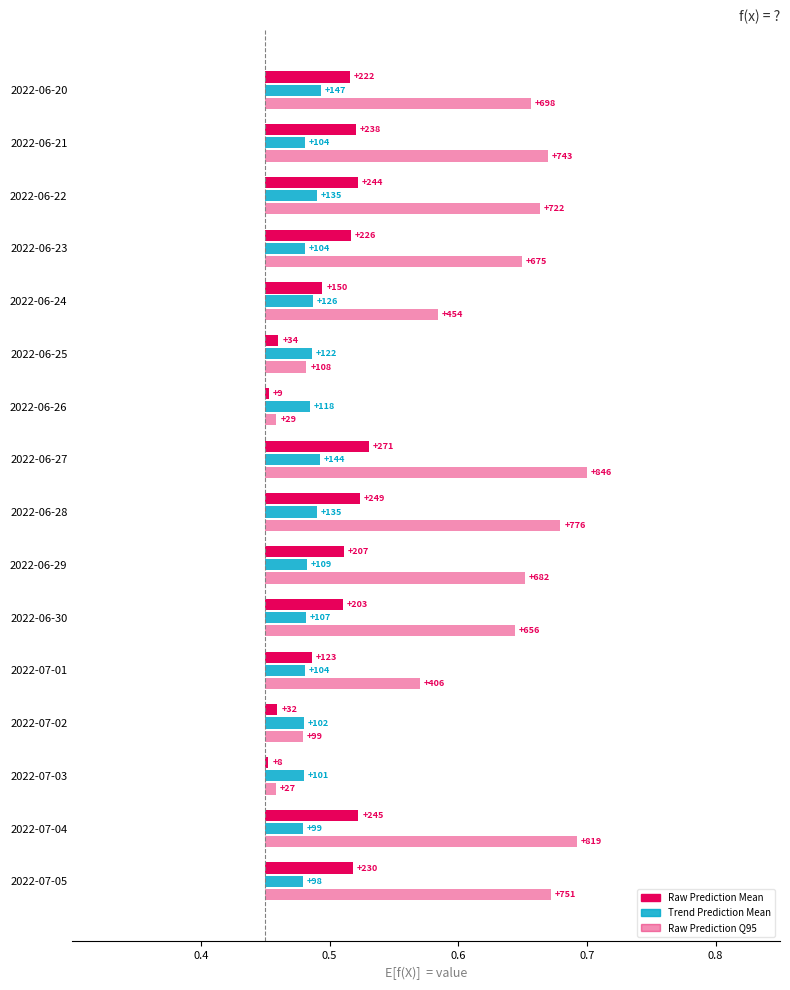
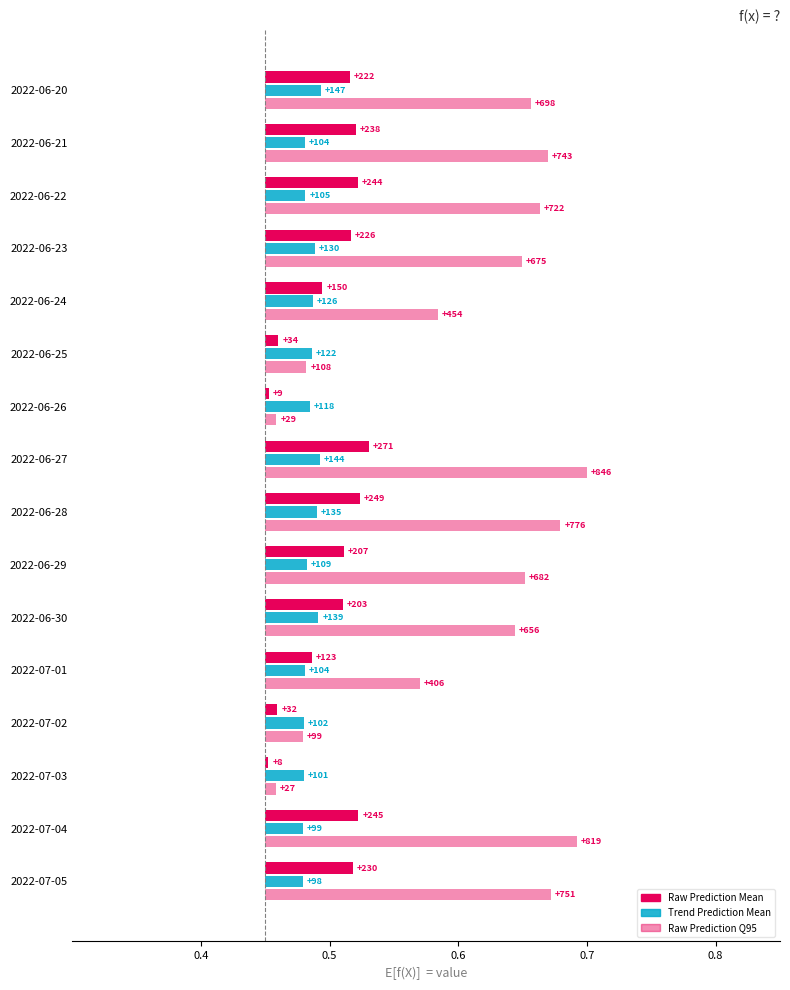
  {
    "Trend Prediction Mean": {
-     "2022-06-22": "+135",
-     "2022-06-23": "+104",
-     "2022-06-30": "+107"
+     "2022-06-22": "+105",
+     "2022-06-23": "+130",
+     "2022-06-30": "+139"
    }
  }
